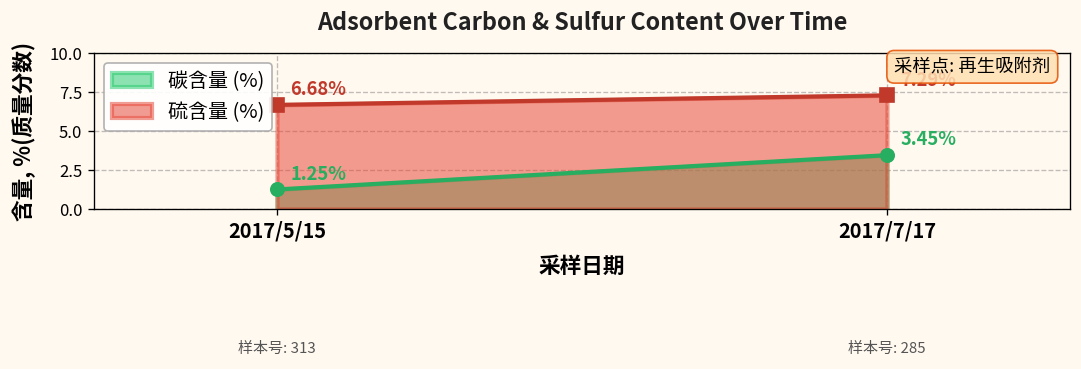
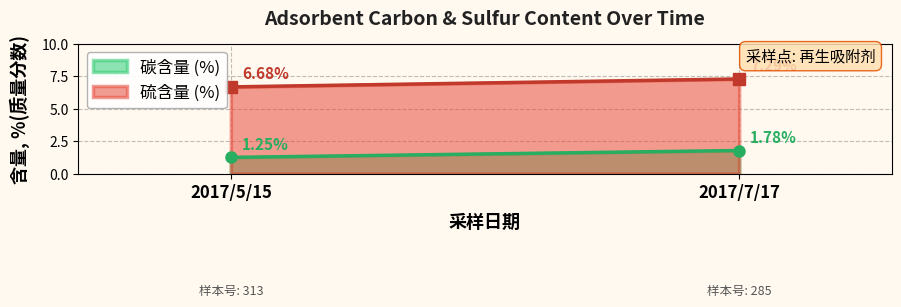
  {
    "碳含量 (%)": {
      "2017/5/15": "1.25%",
-     "2017/7/17": "3.45%"
+     "2017/7/17": "1.78%"
    },
    "硫含量 (%)": {
      "2017/5/15": "6.68%"
    }
  }
